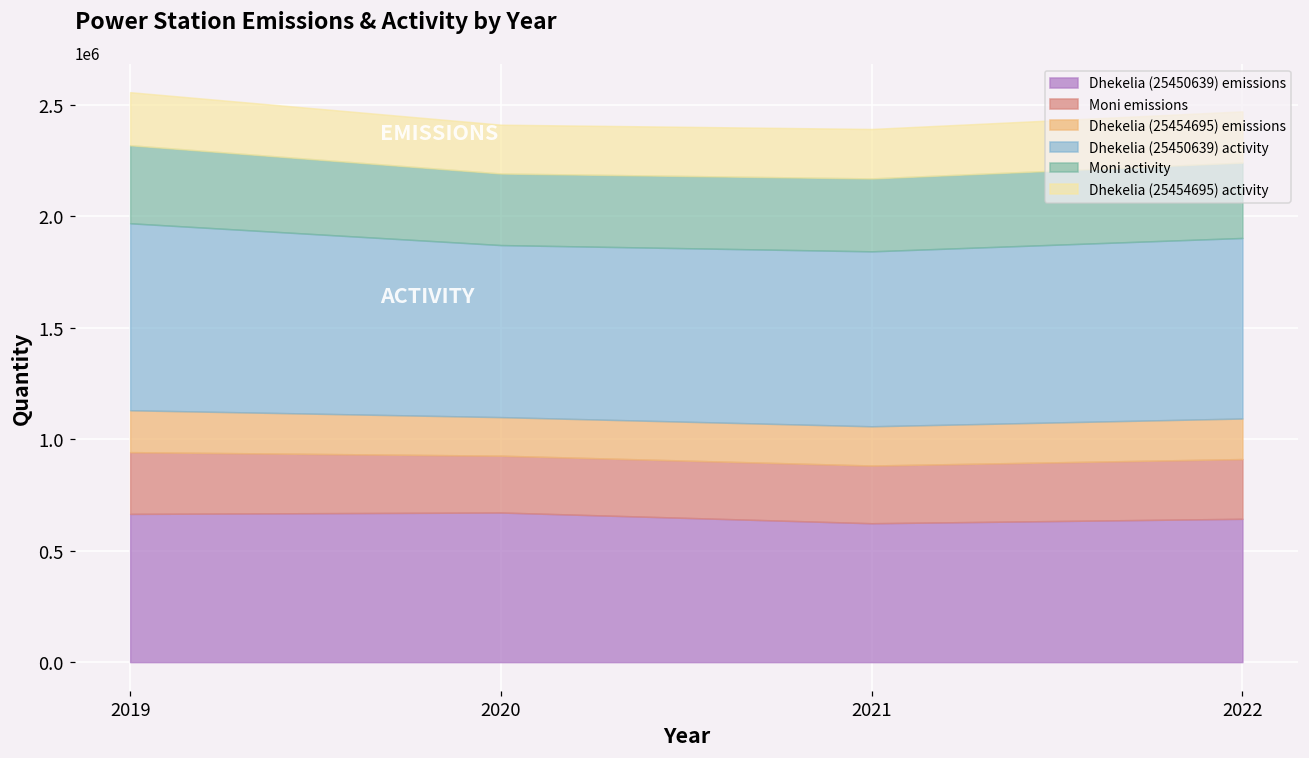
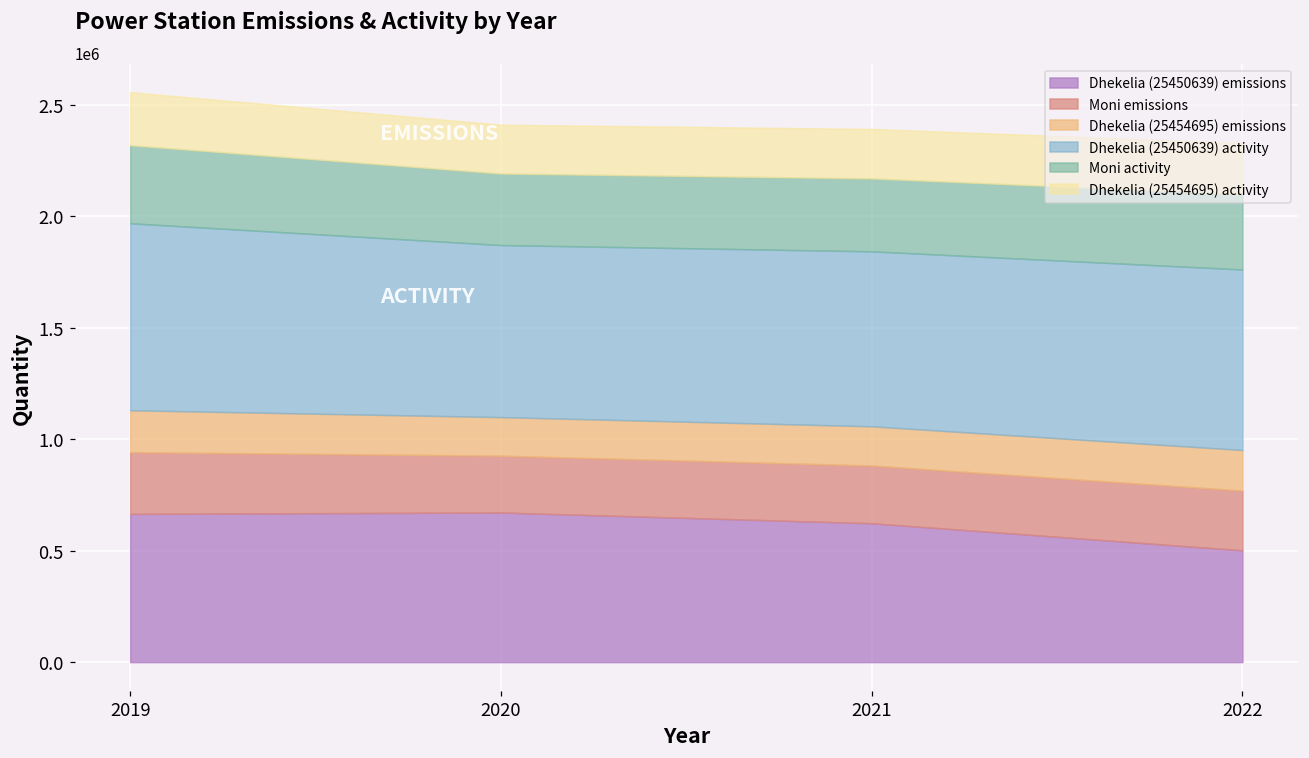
  {
    "Dhekelia (25450639) emissions": {
      "2019": 670000,
      "2020": 670000,
      "2021": 620000,
-     "2022": 640000
+     "2022": 500000
    }
  }
